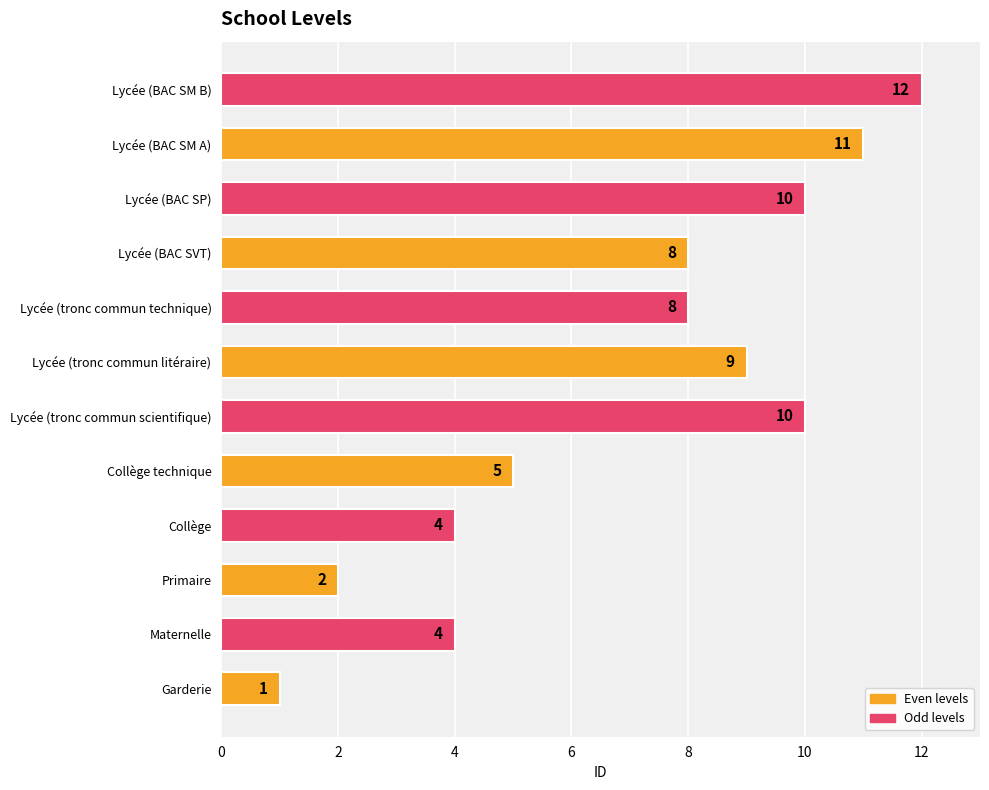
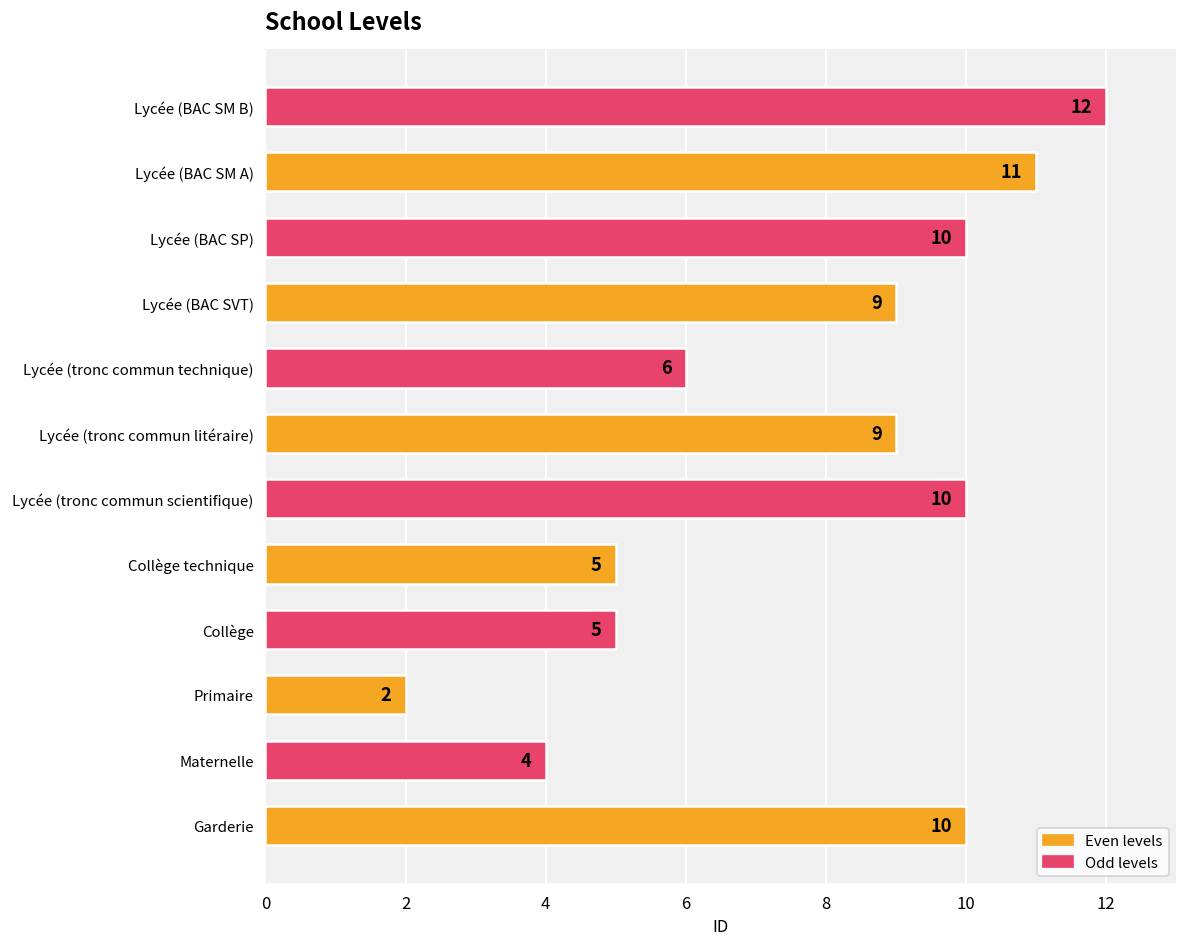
  {
    "Lycée (BAC SM B)": 12,
    "Lycée (BAC SM A)": 11,
    "Lycée (BAC SP)": 10,
-   "Lycée (BAC SVT)": 8,
-   "Lycée (tronc commun technique)": 8,
+   "Lycée (BAC SVT)": 9,
+   "Lycée (tronc commun technique)": 6,
    "Lycée (tronc commun litéraire)": 9,
    "Lycée (tronc commun scientifique)": 10,
    "Collège technique": 5,
-   "Collège": 4,
+   "Collège": 5,
    "Primaire": 2,
    "Maternelle": 4,
-   "Garderie": 1
+   "Garderie": 10
  }
